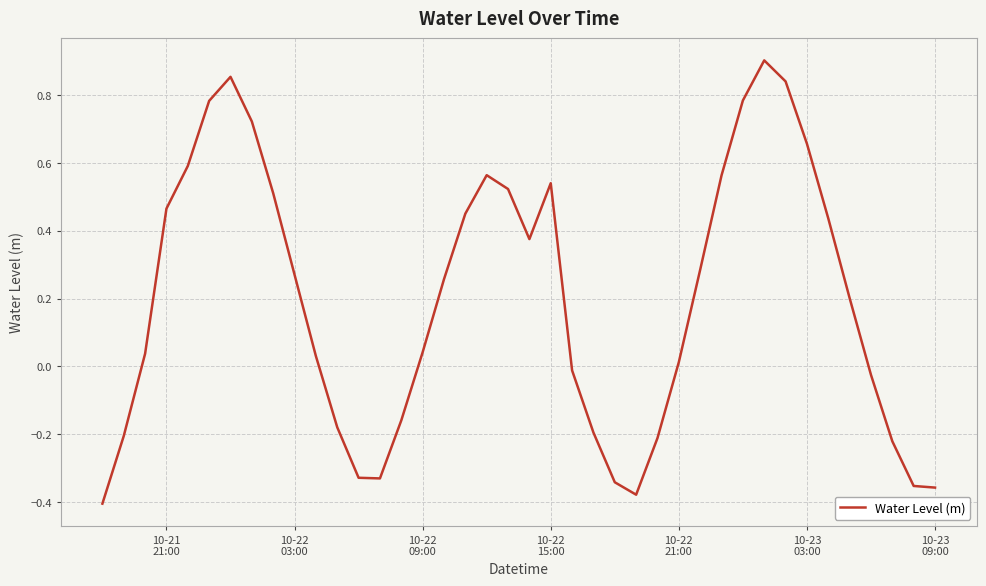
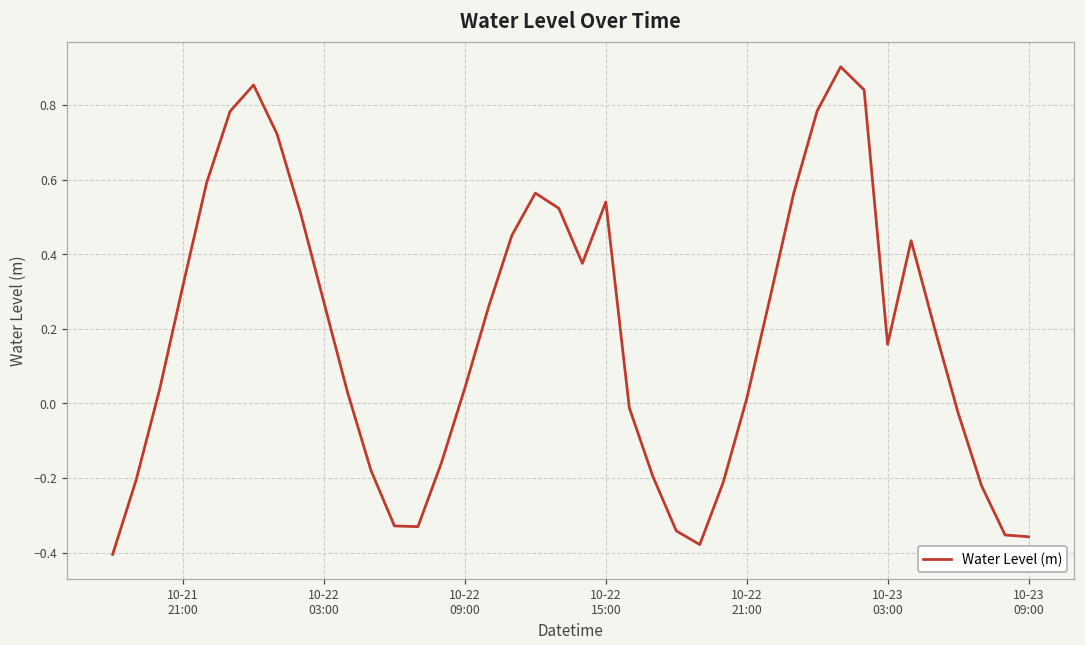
  {
-   "10-21 21:00": 0.47,
+   "10-21 21:00": 0.32,
    "10-22 03:00": 0.27,
    "10-22 09:00": 0.04,
    "10-22 15:00": 0.54,
    "10-22 21:00": 0.01,
-   "10-23 03:00": 0.66,
+   "10-23 03:00": 0.16,
    "10-23 09:00": -0.36
  }
